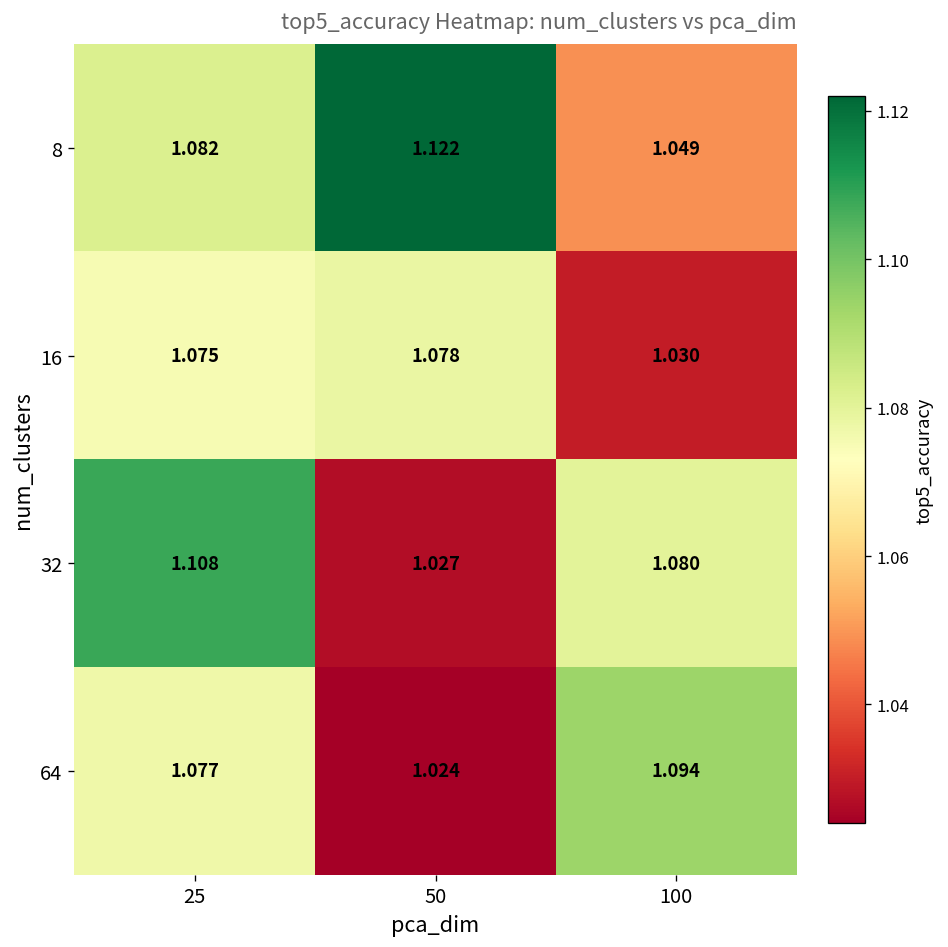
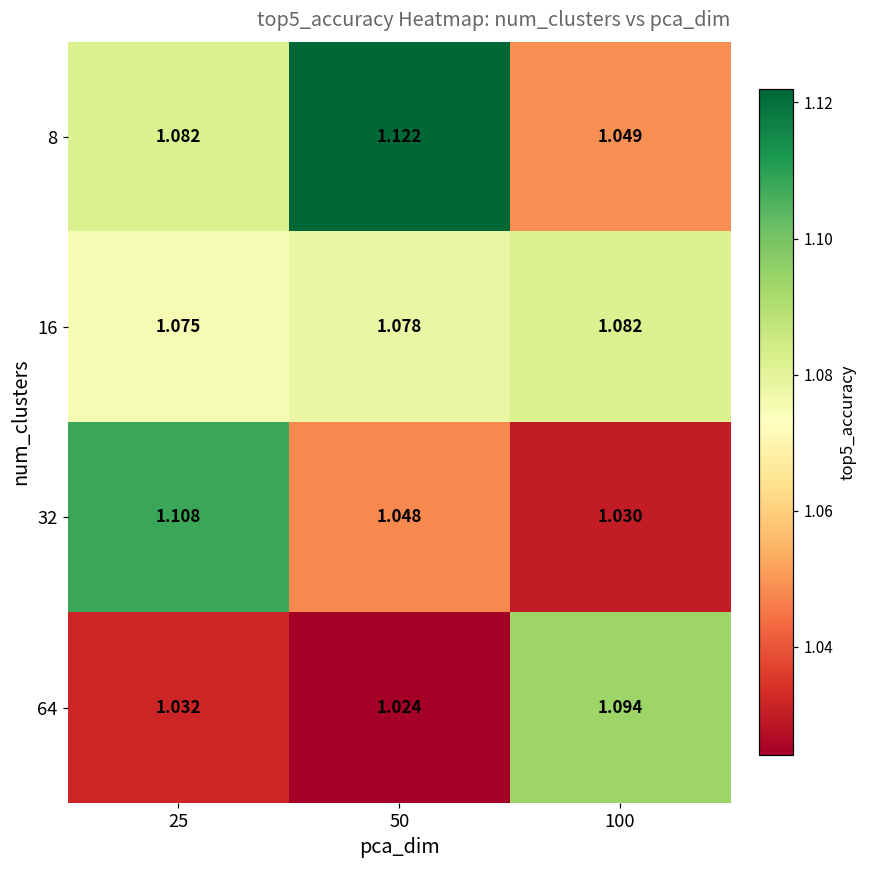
  {
    "8": {
      "25": 1.082,
      "50": 1.122,
      "100": 1.049
    },
    "16": {
      "25": 1.075,
      "50": 1.078,
-     "100": 1.030
+     "100": 1.082
    },
    "32": {
      "25": 1.108,
-     "50": 1.027,
-     "100": 1.080
+     "50": 1.048,
+     "100": 1.030
    },
    "64": {
-     "25": 1.077,
+     "25": 1.032,
      "50": 1.024,
      "100": 1.094
    }
  }
